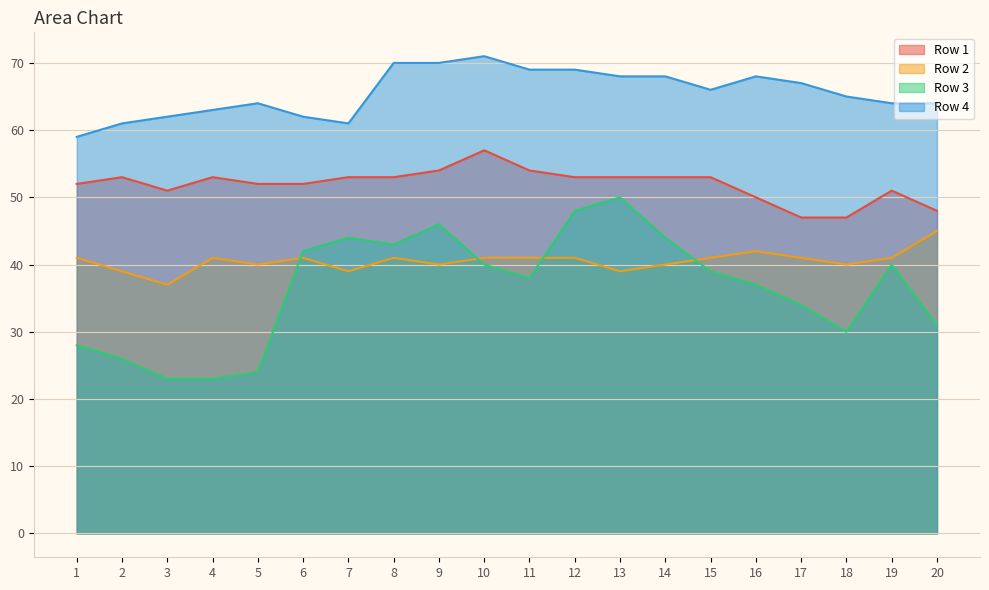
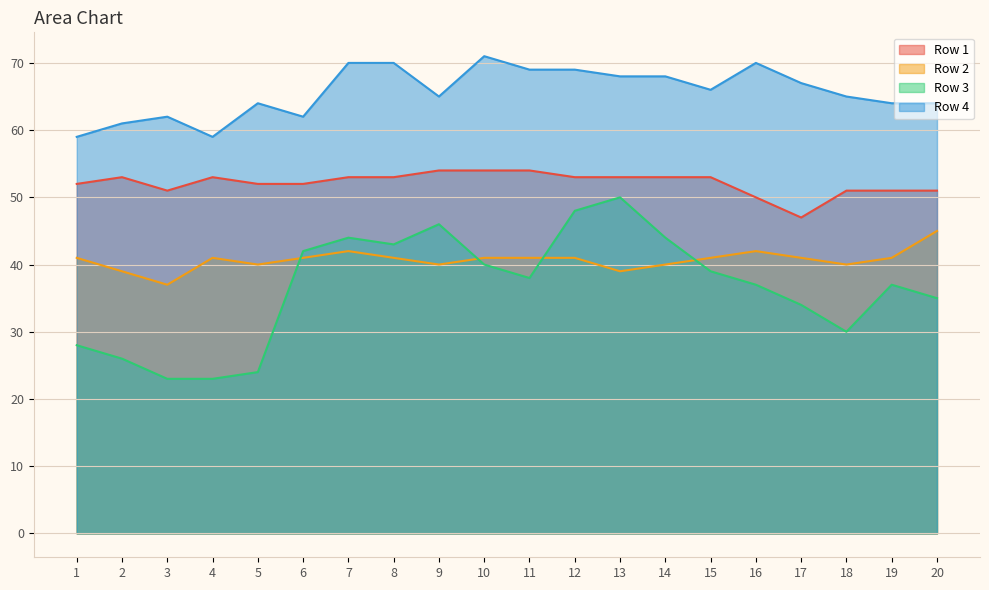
  {
    "Row 1": {
      "1": 52,
      "2": 53,
      "3": 51,
      "4": 53,
      "5": 52,
      "6": 52,
      "7": 53,
      "8": 53,
      "9": 54,
-     "10": 57,
+     "10": 54,
      "11": 54,
      "12": 53,
      "13": 53,
      "14": 53,
      "15": 53,
      "16": 50,
      "17": 47,
-     "18": 47,
+     "18": 51,
      "19": 51,
-     "20": 48
+     "20": 51
    },
    "Row 2": {
      "1": 41,
      "2": 39,
      "3": 37,
      "4": 41,
      "5": 40,
      "6": 41,
-     "7": 39,
+     "7": 42,
      "8": 41,
      "9": 40,
      "10": 41,
      "11": 41,
      "12": 41,
      "13": 39,
      "14": 40,
      "15": 41,
      "16": 42,
      "17": 41,
      "18": 40,
      "19": 41,
      "20": 45
    },
    "Row 3": {
      "1": 28,
      "2": 26,
      "3": 23,
      "4": 23,
      "5": 24,
      "6": 42,
      "7": 44,
      "8": 43,
      "9": 46,
      "10": 40,
      "11": 38,
      "12": 48,
      "13": 50,
      "14": 44,
      "15": 39,
      "16": 37,
      "17": 34,
      "18": 30,
-     "19": 40,
-     "20": 31
+     "19": 37,
+     "20": 35
    },
    "Row 4": {
      "1": 59,
      "2": 61,
      "3": 62,
-     "4": 63,
+     "4": 59,
      "5": 64,
      "6": 62,
-     "7": 61,
+     "7": 70,
      "8": 70,
-     "9": 70,
+     "9": 65,
      "10": 71,
      "11": 69,
      "12": 69,
      "13": 68,
      "14": 68,
      "15": 66,
-     "16": 68,
+     "16": 70,
      "17": 67,
      "18": 65,
      "19": 64
    }
  }
